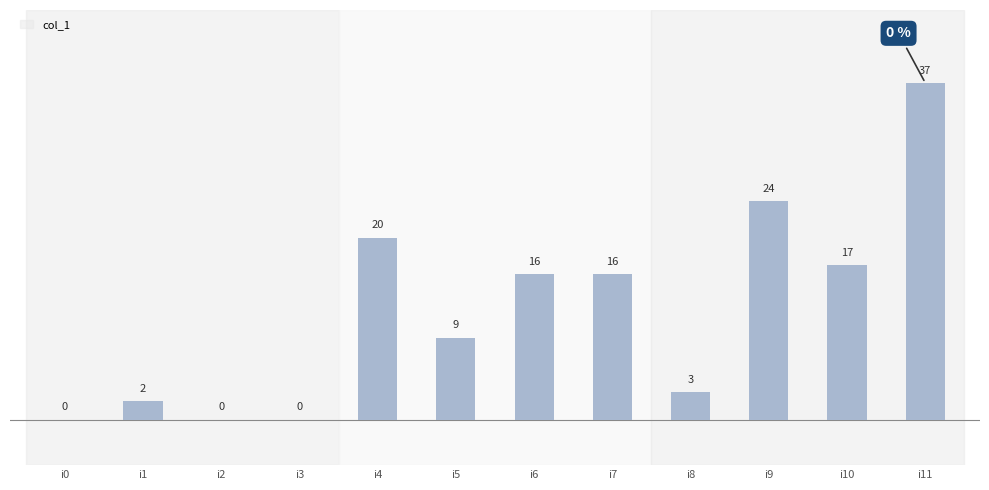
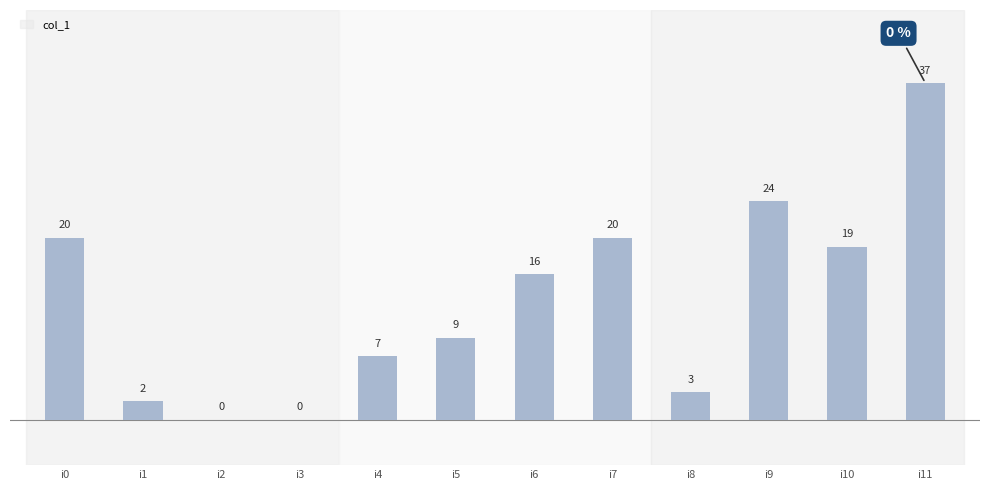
  {
-   "i0": 0,
+   "i0": 20,
    "i1": 2,
    "i2": 0,
    "i3": 0,
-   "i4": 20,
+   "i4": 7,
    "i5": 9,
    "i6": 16,
-   "i7": 16,
+   "i7": 20,
    "i8": 3,
    "i9": 24,
-   "i10": 17,
+   "i10": 19,
    "i11": 37
  }
